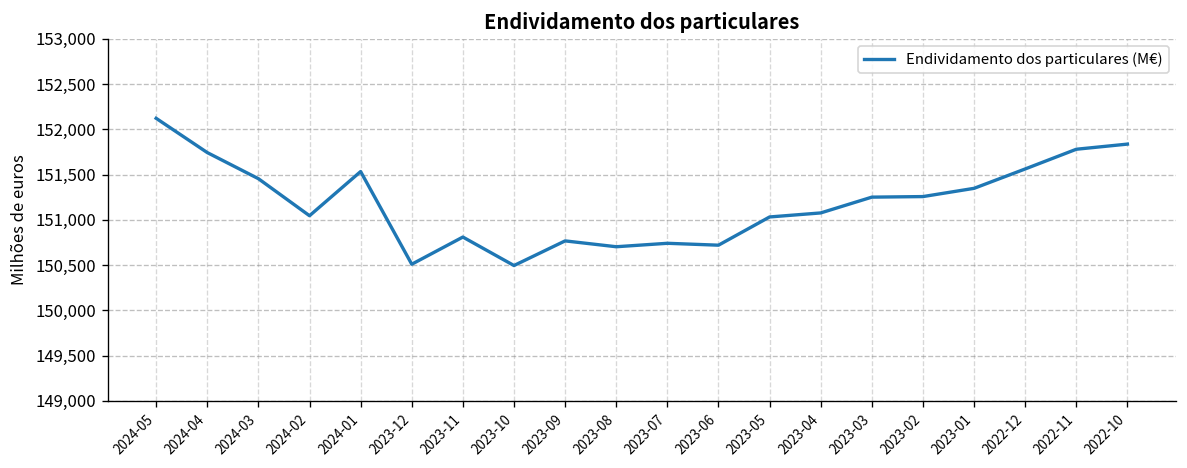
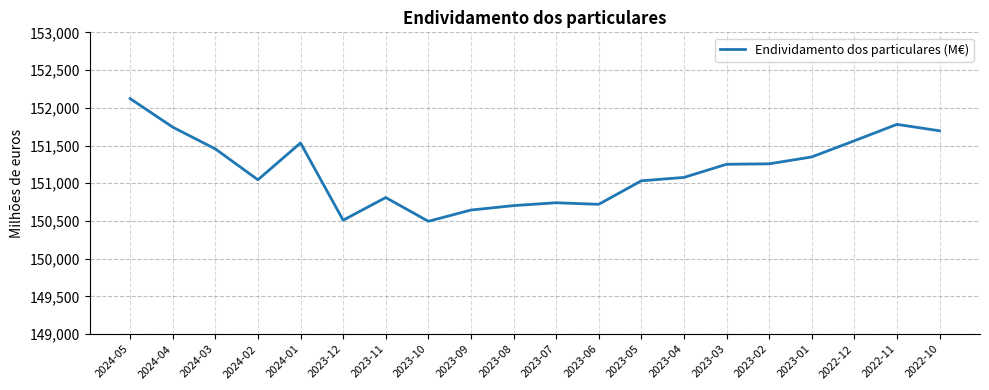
  {
    "2024-05": "152,100",
    "2024-04": "151,700",
    "2024-03": "151,500",
    "2024-02": "151,000",
    "2024-01": "151,500",
    "2023-12": "150,500",
    "2023-11": "150,800",
    "2023-10": "150,500",
-   "2023-09": "150,800",
+   "2023-09": "150,600",
    "2023-08": "150,700",
    "2023-07": "150,700",
    "2023-06": "150,700",
    "2023-05": "151,000",
    "2023-04": "151,100",
    "2023-03": "151,300",
    "2023-02": "151,300",
    "2023-01": "151,300",
    "2022-12": "151,600",
    "2022-11": "151,800",
-   "2022-10": "151,800"
+   "2022-10": "151,700"
  }
